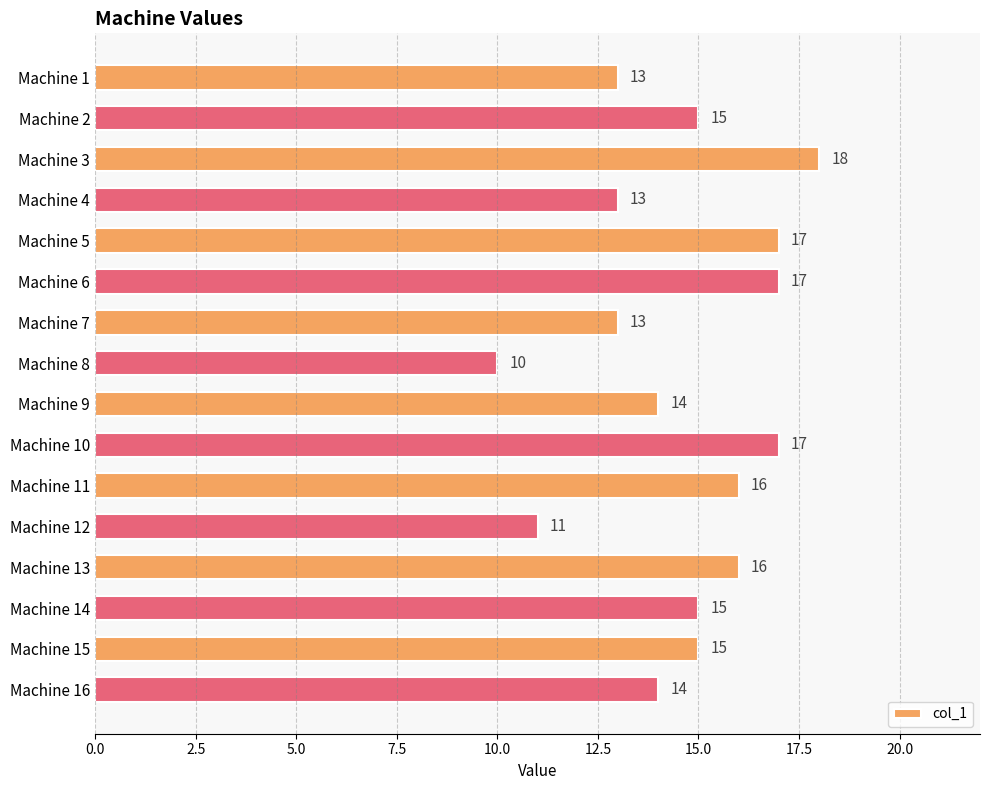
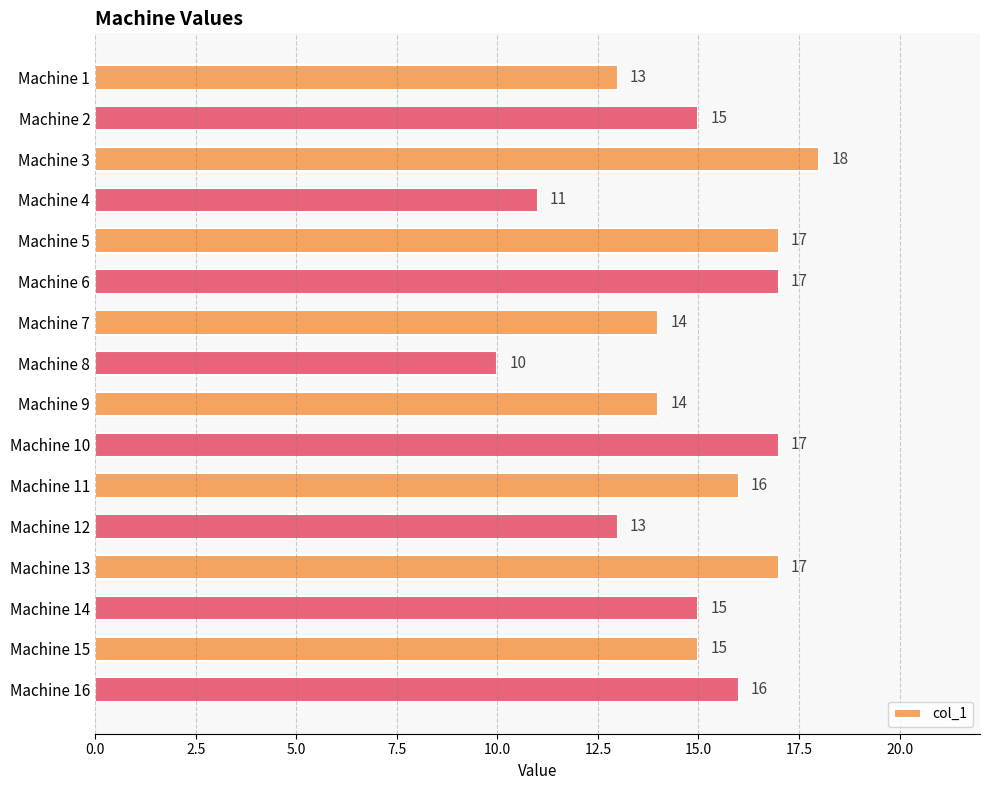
  {
    "Machine 1": 13,
    "Machine 2": 15,
    "Machine 3": 18,
-   "Machine 4": 13,
+   "Machine 4": 11,
    "Machine 5": 17,
    "Machine 6": 17,
-   "Machine 7": 13,
+   "Machine 7": 14,
    "Machine 8": 10,
    "Machine 9": 14,
    "Machine 10": 17,
    "Machine 11": 16,
-   "Machine 12": 11,
-   "Machine 13": 16,
+   "Machine 12": 13,
+   "Machine 13": 17,
    "Machine 14": 15,
    "Machine 15": 15,
-   "Machine 16": 14
+   "Machine 16": 16
  }
